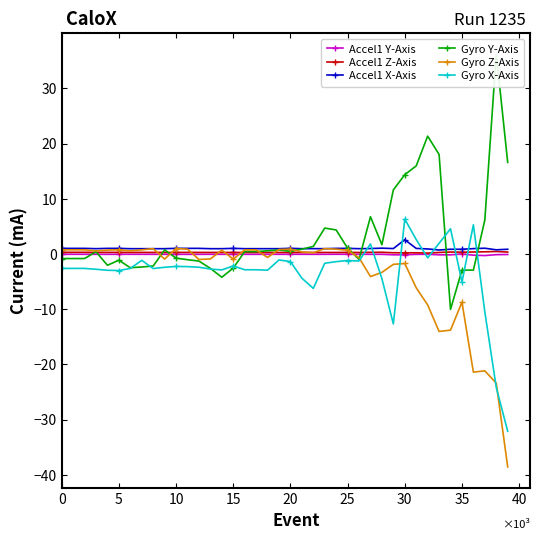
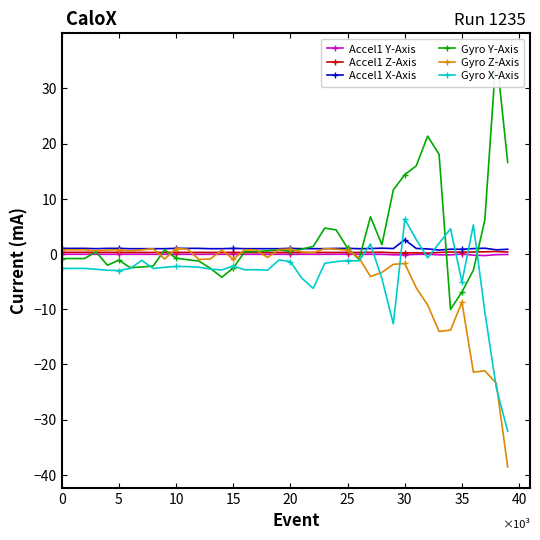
  {
    "Accel1 X-Axis": {
      "15": 1,
      "30": 3,
      "35": 1
    },
    "Gyro Y-Axis": {
      "0": -1,
      "5": -1,
      "10": -1,
      "30": 14,
-     "35": -3
+     "35": -7
    },
    "Gyro Z-Axis": {
      "15": -1,
      "30": -2,
      "35": -9
    },
    "Gyro X-Axis": {
      "0": -3,
      "5": -3,
      "10": -2,
      "20": -1,
      "25": -1,
      "30": 6,
      "35": -5
    }
  }
